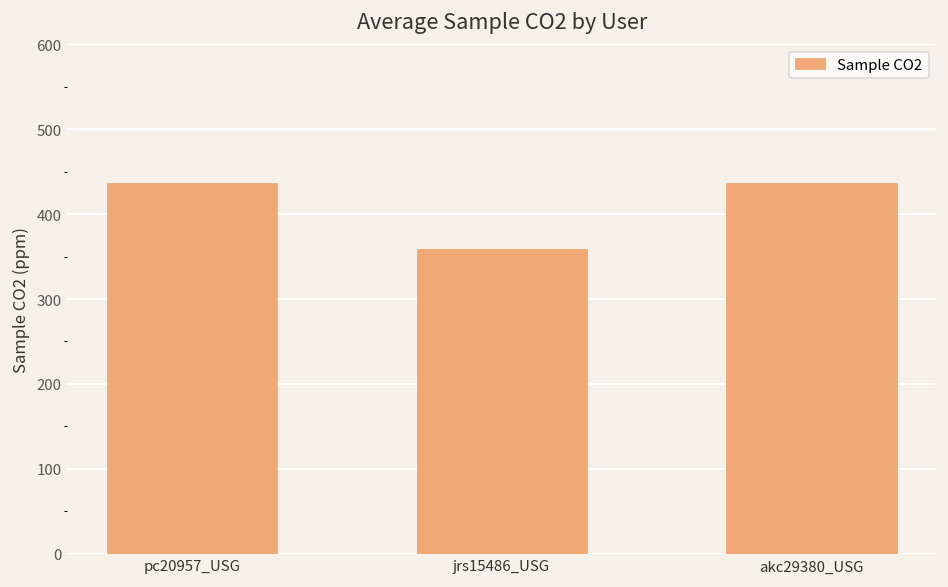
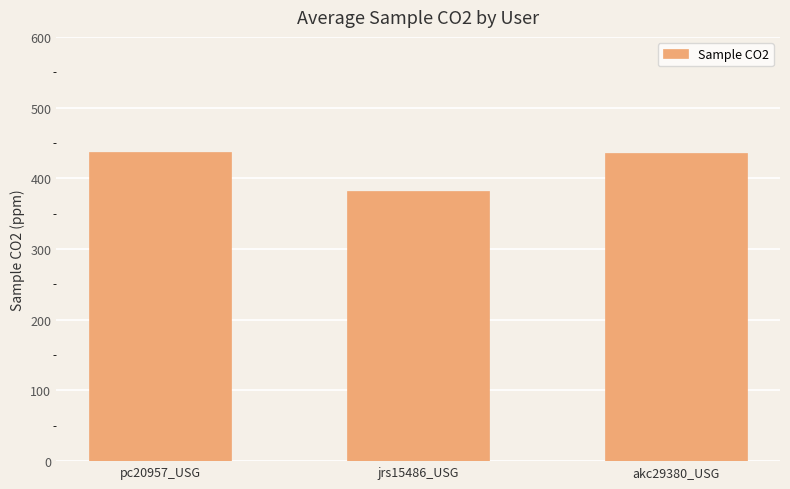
  {
    "pc20957_USG": 440,
-   "jrs15486_USG": 360,
+   "jrs15486_USG": 380,
    "akc29380_USG": 440
  }
